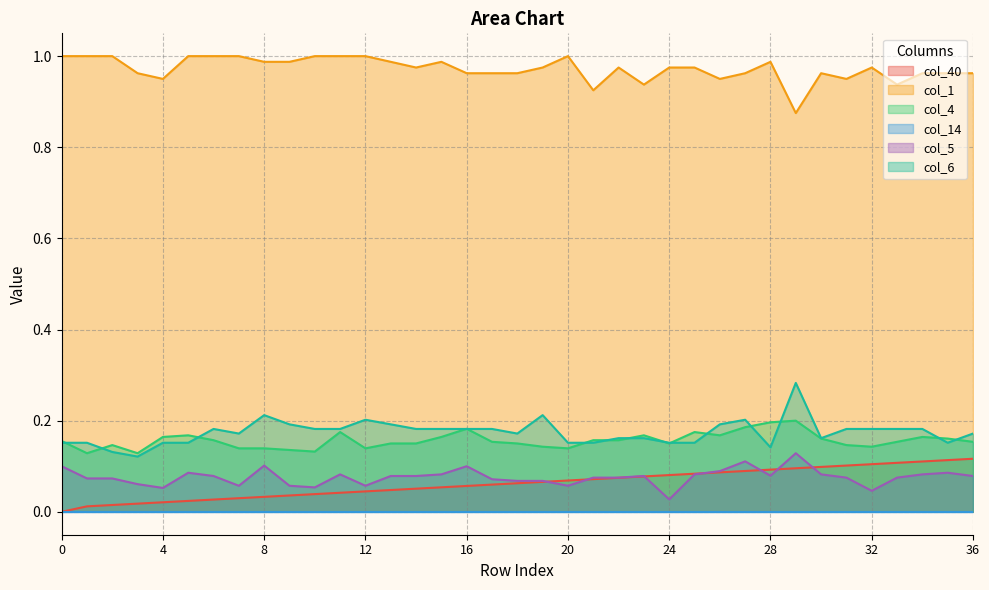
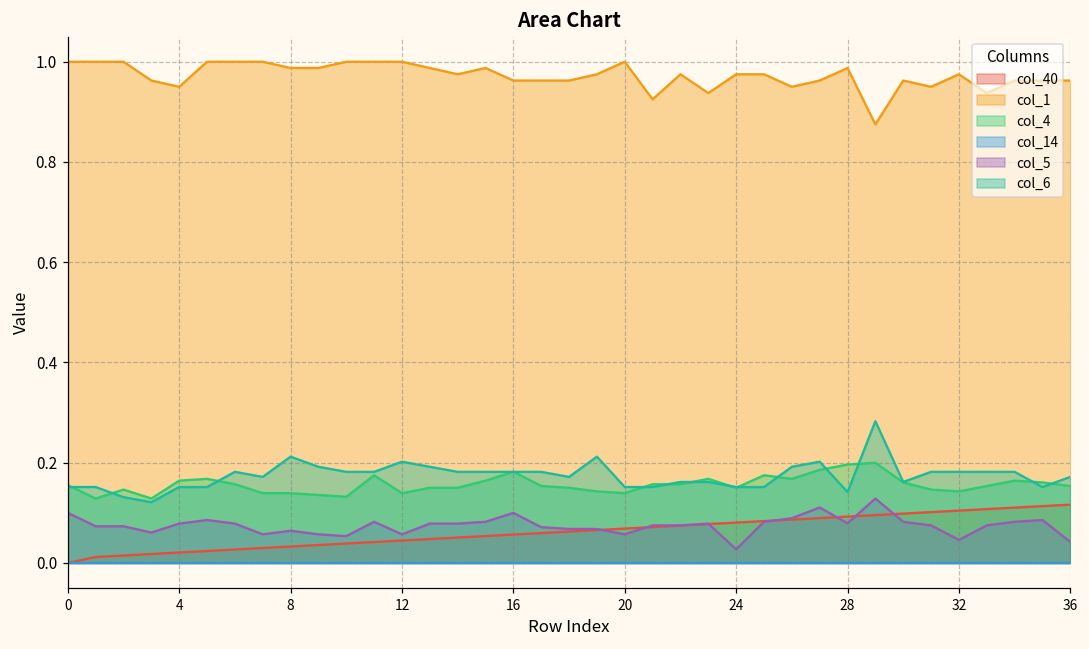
  {
    "col_5": {
      "0": 0.10,
-     "4": 0.05,
-     "8": 0.10,
+     "4": 0.08,
+     "8": 0.06,
      "12": 0.06,
      "16": 0.10,
      "20": 0.06,
      "24": 0.03,
      "28": 0.08,
      "32": 0.05,
-     "36": 0.08
+     "36": 0.04
    }
  }
